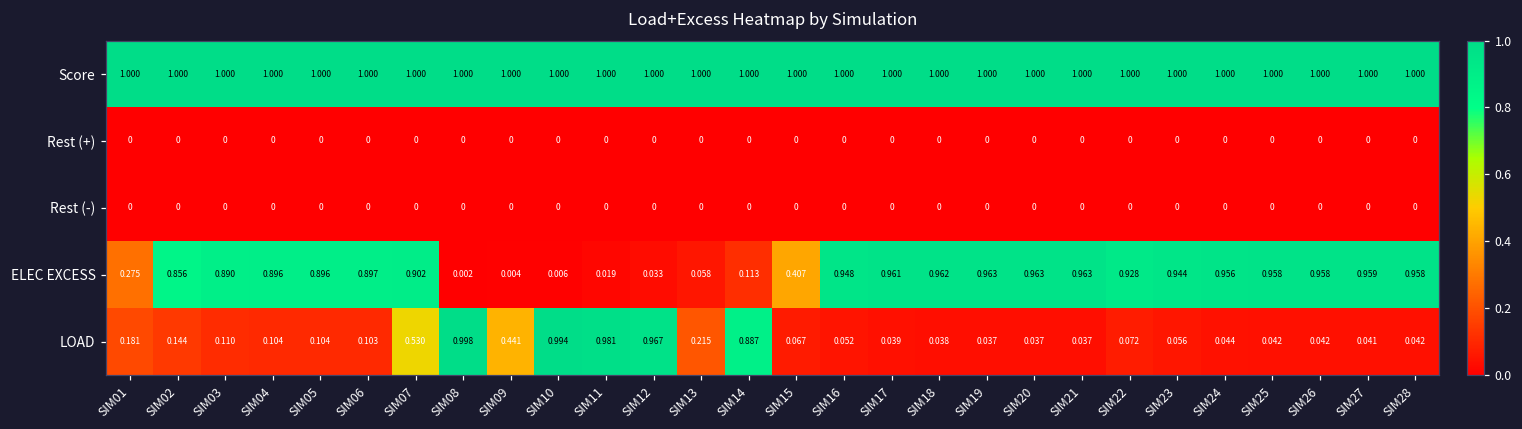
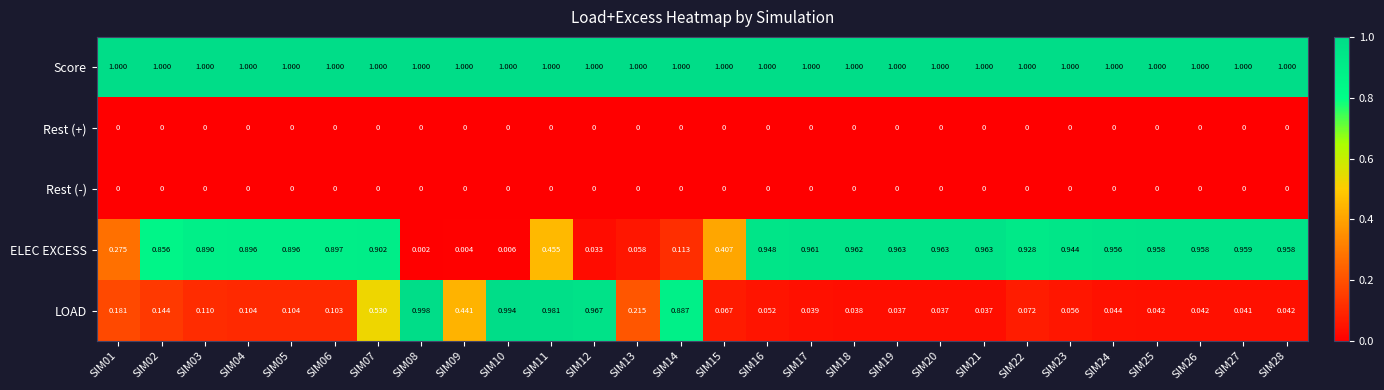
  {
    "Score": {
      "SIM01": 1.000,
      "SIM02": 1.000,
      "SIM03": 1.000,
      "SIM04": 1.000,
      "SIM05": 1.000,
      "SIM06": 1.000,
      "SIM07": 1.000,
      "SIM08": 1.000,
      "SIM09": 1.000,
      "SIM10": 1.000,
      "SIM11": 1.000,
      "SIM12": 1.000,
      "SIM13": 1.000,
      "SIM14": 1.000,
      "SIM15": 1.000,
      "SIM16": 1.000,
      "SIM17": 1.000,
      "SIM18": 1.000,
      "SIM19": 1.000,
      "SIM20": 1.000,
      "SIM21": 1.000,
      "SIM22": 1.000,
      "SIM23": 1.000,
      "SIM24": 1.000,
      "SIM25": 1.000,
      "SIM26": 1.000,
      "SIM27": 1.000,
      "SIM28": 1.000
    },
    "Rest (+)": {
      "SIM01": 0,
      "SIM02": 0,
      "SIM03": 0,
      "SIM04": 0,
      "SIM05": 0,
      "SIM06": 0,
      "SIM07": 0,
      "SIM08": 0,
      "SIM09": 0,
      "SIM10": 0,
      "SIM11": 0,
      "SIM12": 0,
      "SIM13": 0,
      "SIM14": 0,
      "SIM15": 0,
      "SIM16": 0,
      "SIM17": 0,
      "SIM18": 0,
      "SIM19": 0,
      "SIM20": 0,
      "SIM21": 0,
      "SIM22": 0,
      "SIM23": 0,
      "SIM24": 0,
      "SIM25": 0,
      "SIM26": 0,
      "SIM27": 0,
      "SIM28": 0
    },
    "Rest (-)": {
      "SIM01": 0,
      "SIM02": 0,
      "SIM03": 0,
      "SIM04": 0,
      "SIM05": 0,
      "SIM06": 0,
      "SIM07": 0,
      "SIM08": 0,
      "SIM09": 0,
      "SIM10": 0,
      "SIM11": 0,
      "SIM12": 0,
      "SIM13": 0,
      "SIM14": 0,
      "SIM15": 0,
      "SIM16": 0,
      "SIM17": 0,
      "SIM18": 0,
      "SIM19": 0,
      "SIM20": 0,
      "SIM21": 0,
      "SIM22": 0,
      "SIM23": 0,
      "SIM24": 0,
      "SIM25": 0,
      "SIM26": 0,
      "SIM27": 0,
      "SIM28": 0
    },
    "ELEC EXCESS": {
      "SIM01": 0.275,
      "SIM02": 0.856,
      "SIM03": 0.890,
      "SIM04": 0.896,
      "SIM05": 0.896,
      "SIM06": 0.897,
      "SIM07": 0.902,
      "SIM08": 0.002,
      "SIM09": 0.004,
      "SIM10": 0.006,
-     "SIM11": 0.019,
+     "SIM11": 0.455,
      "SIM12": 0.033,
      "SIM13": 0.058,
      "SIM14": 0.113,
      "SIM15": 0.407,
      "SIM16": 0.948,
      "SIM17": 0.961,
      "SIM18": 0.962,
      "SIM19": 0.963,
      "SIM20": 0.963,
      "SIM21": 0.963,
      "SIM22": 0.928,
      "SIM23": 0.944,
      "SIM24": 0.956,
      "SIM25": 0.958,
      "SIM26": 0.958,
      "SIM27": 0.959,
      "SIM28": 0.958
    },
    "LOAD": {
      "SIM01": 0.181,
      "SIM02": 0.144,
      "SIM03": 0.110,
      "SIM04": 0.104,
      "SIM05": 0.104,
      "SIM06": 0.103,
      "SIM07": 0.530,
      "SIM08": 0.998,
      "SIM09": 0.441,
      "SIM10": 0.994,
      "SIM11": 0.981,
      "SIM12": 0.967,
      "SIM13": 0.215,
      "SIM14": 0.887,
      "SIM15": 0.067,
      "SIM16": 0.052,
      "SIM17": 0.039,
      "SIM18": 0.038,
      "SIM19": 0.037,
      "SIM20": 0.037,
      "SIM21": 0.037,
      "SIM22": 0.072,
      "SIM23": 0.056,
      "SIM24": 0.044,
      "SIM25": 0.042,
      "SIM26": 0.042,
      "SIM27": 0.041,
      "SIM28": 0.042
    }
  }
